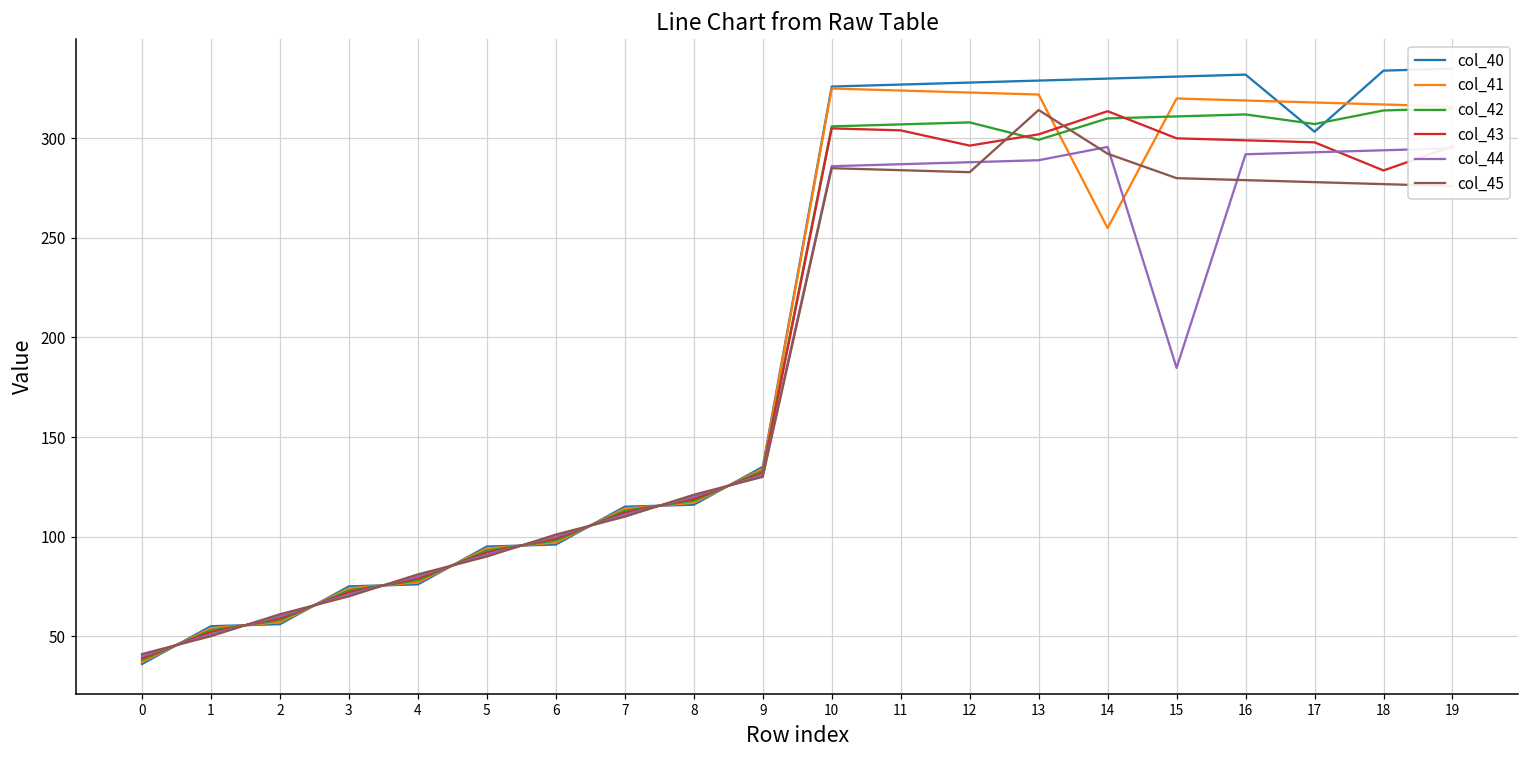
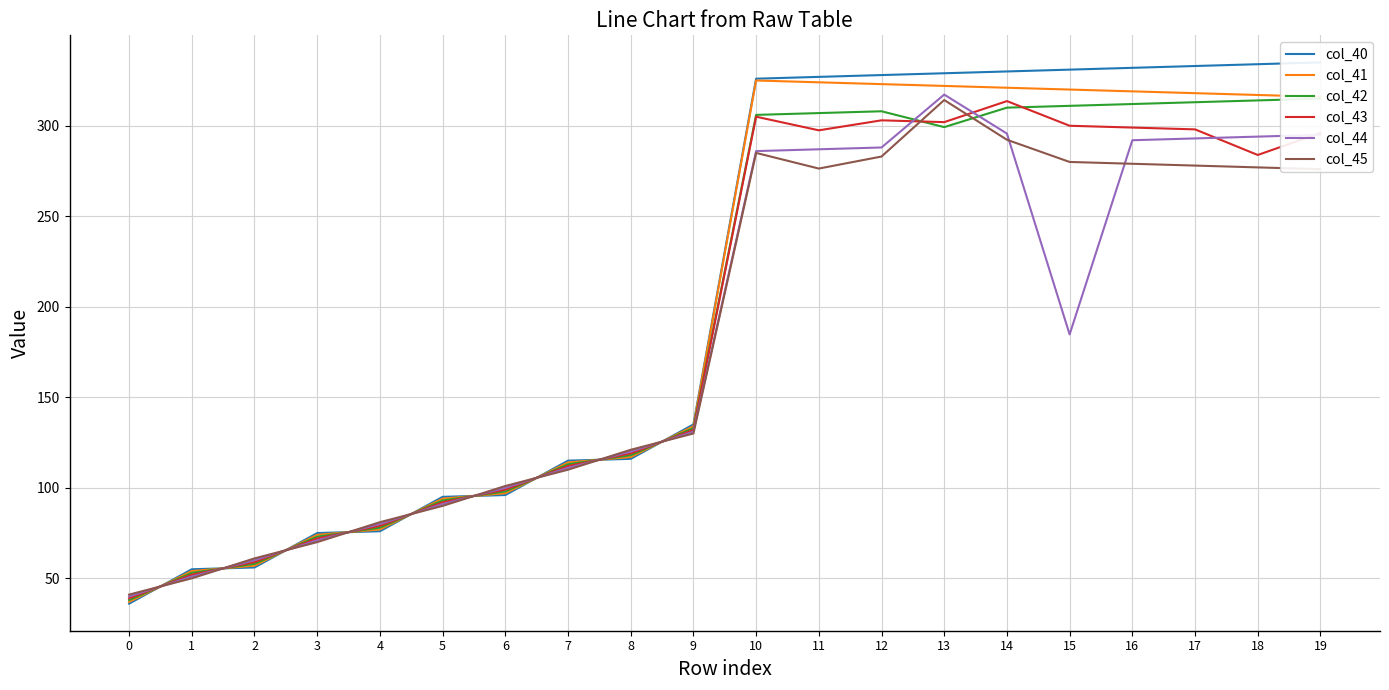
  {
    "col_40": {
      "11": 327,
      "12": 328,
      "13": 329,
      "14": 330,
      "15": 331,
      "16": 332,
-     "17": 303,
+     "17": 333,
      "18": 334
    },
    "col_41": {
      "11": 324,
      "12": 323,
      "13": 322,
-     "14": 255,
+     "14": 321,
      "15": 320,
      "16": 319,
      "17": 318,
      "18": 317
    },
    "col_42": {
      "11": 307,
      "12": 308,
      "13": 299,
      "14": 310,
      "15": 311,
      "16": 312,
-     "17": 307,
+     "17": 313,
      "18": 314
    },
    "col_43": {
-     "11": 304,
-     "12": 296,
+     "11": 297,
+     "12": 303,
      "13": 302,
      "14": 314,
      "15": 300,
      "16": 299,
      "17": 298,
      "18": 284
    },
    "col_44": {
      "11": 287,
      "12": 288,
-     "13": 289,
+     "13": 317,
      "14": 296,
      "15": 185,
      "16": 292,
      "17": 293,
      "18": 294
    },
    "col_45": {
-     "11": 284,
+     "11": 276,
      "12": 283,
      "13": 314,
      "14": 292,
      "15": 280,
      "16": 279,
      "17": 278,
      "18": 277
    }
  }
